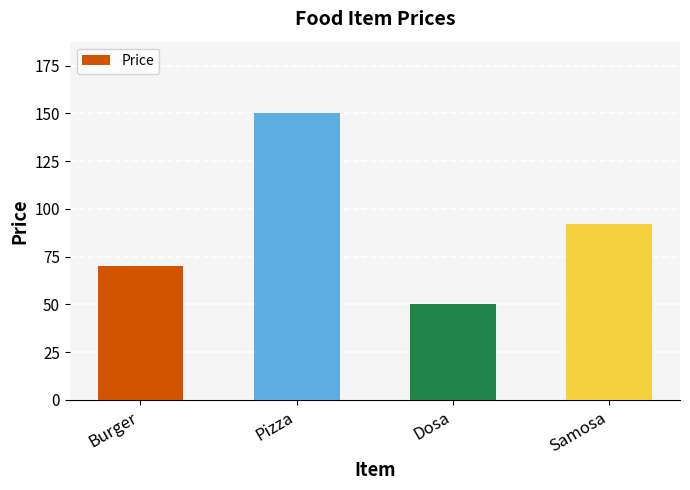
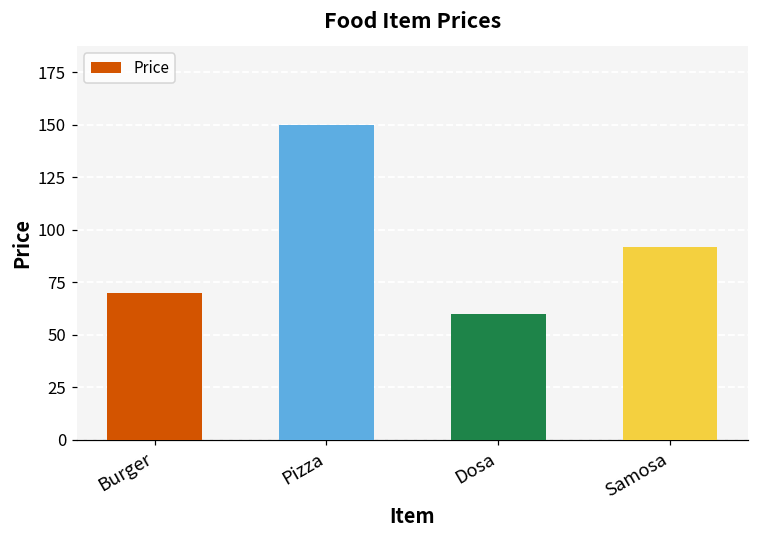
  {
    "Burger": 70,
    "Pizza": 150,
-   "Dosa": 50,
+   "Dosa": 60,
    "Samosa": 92
  }
